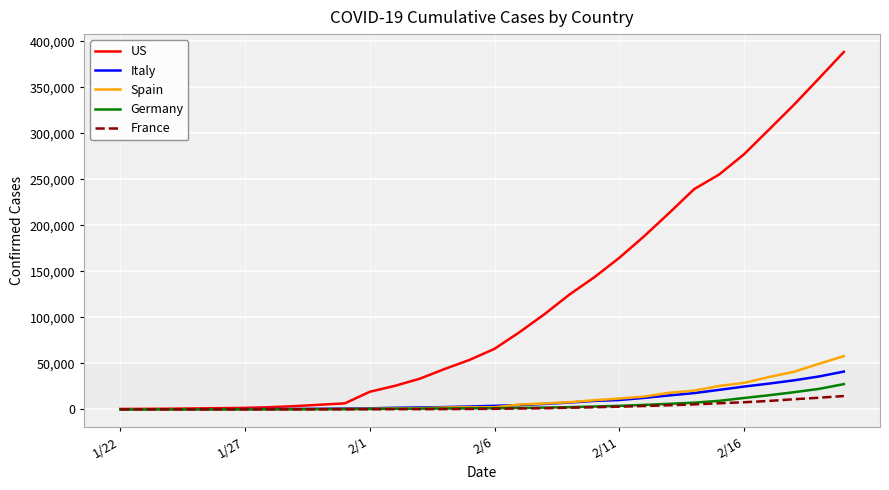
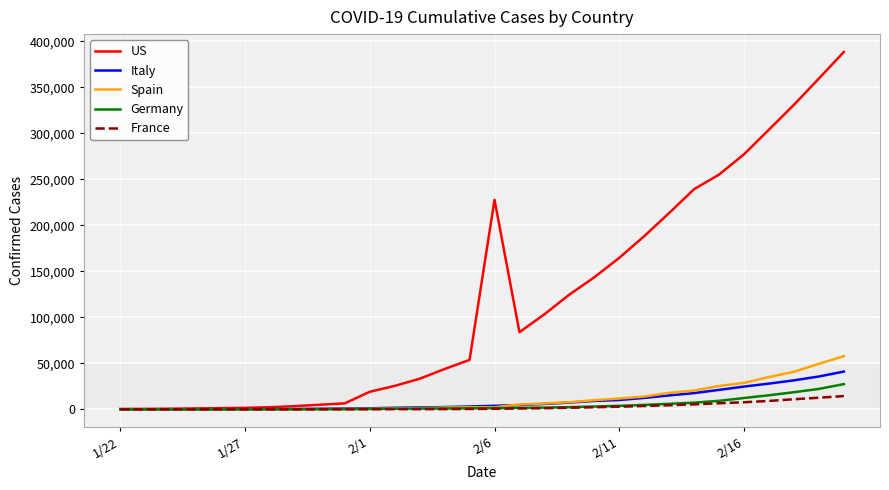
  {
    "US": {
      "2/1": "20,000",
-     "2/6": "70,000",
+     "2/6": "230,000",
      "2/11": "160,000",
      "2/16": "280,000"
    },
    "Italy": {
      "2/16": "20,000"
    },
    "Spain": {
      "2/16": "30,000"
    },
    "Germany": {
      "2/16": "10,000"
    },
    "France": {
      "2/16": "10,000"
    }
  }
